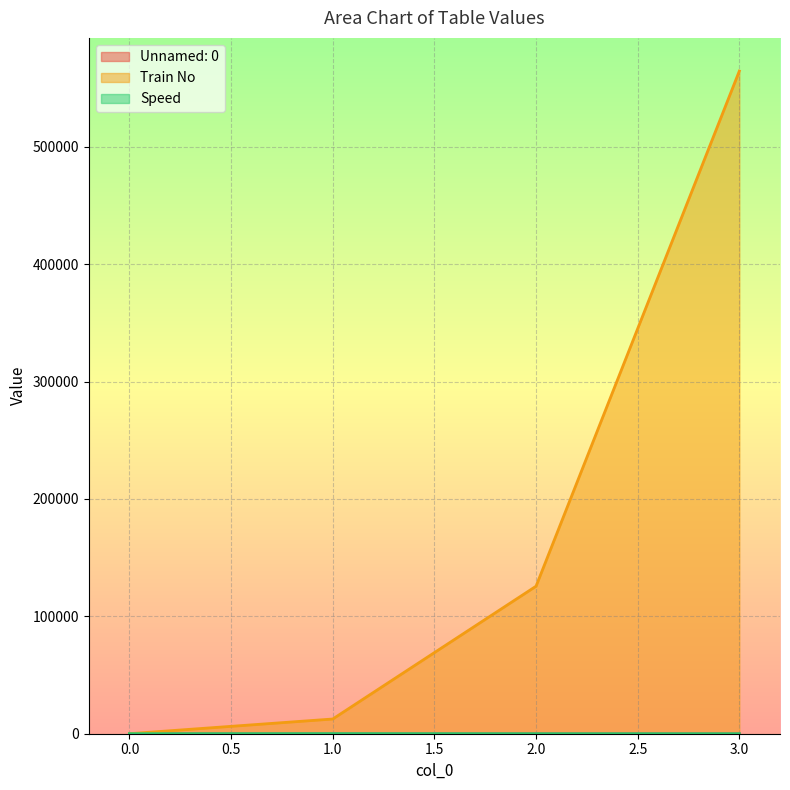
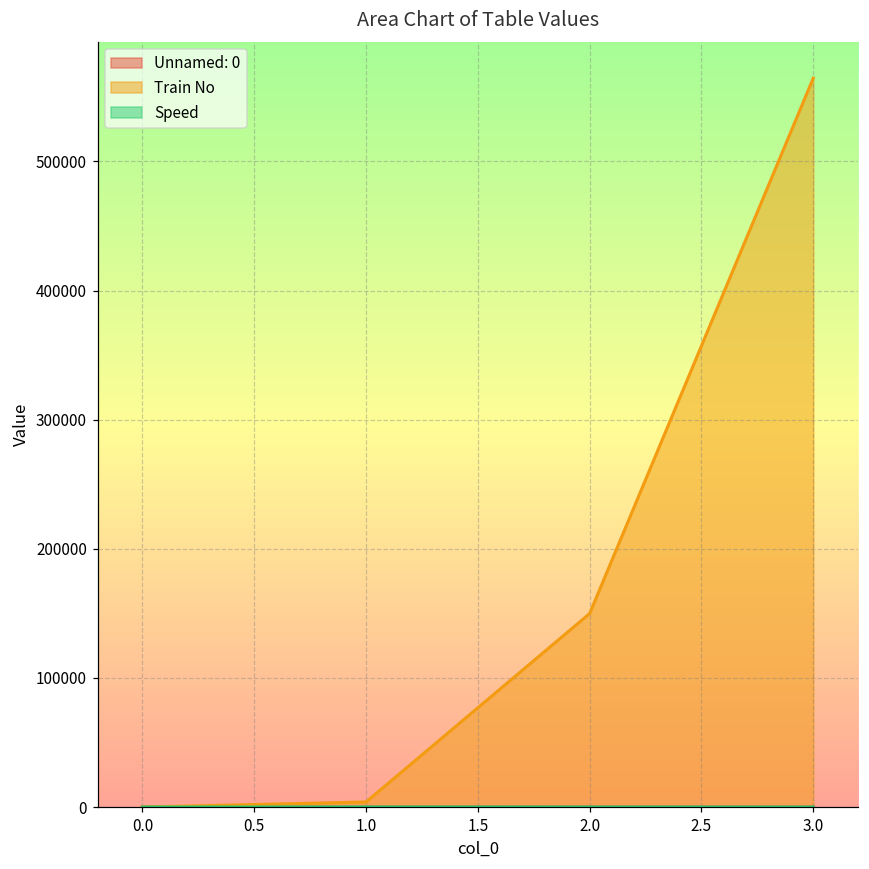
  {
    "Speed": {
      "1.0": 0,
      "2.0": 0,
      "3.0": 0
    },
    "Train No": {
-     "1.0": 13000,
-     "2.0": 126000,
+     "1.0": 4000,
+     "2.0": 150000,
      "3.0": 565000
    }
  }
